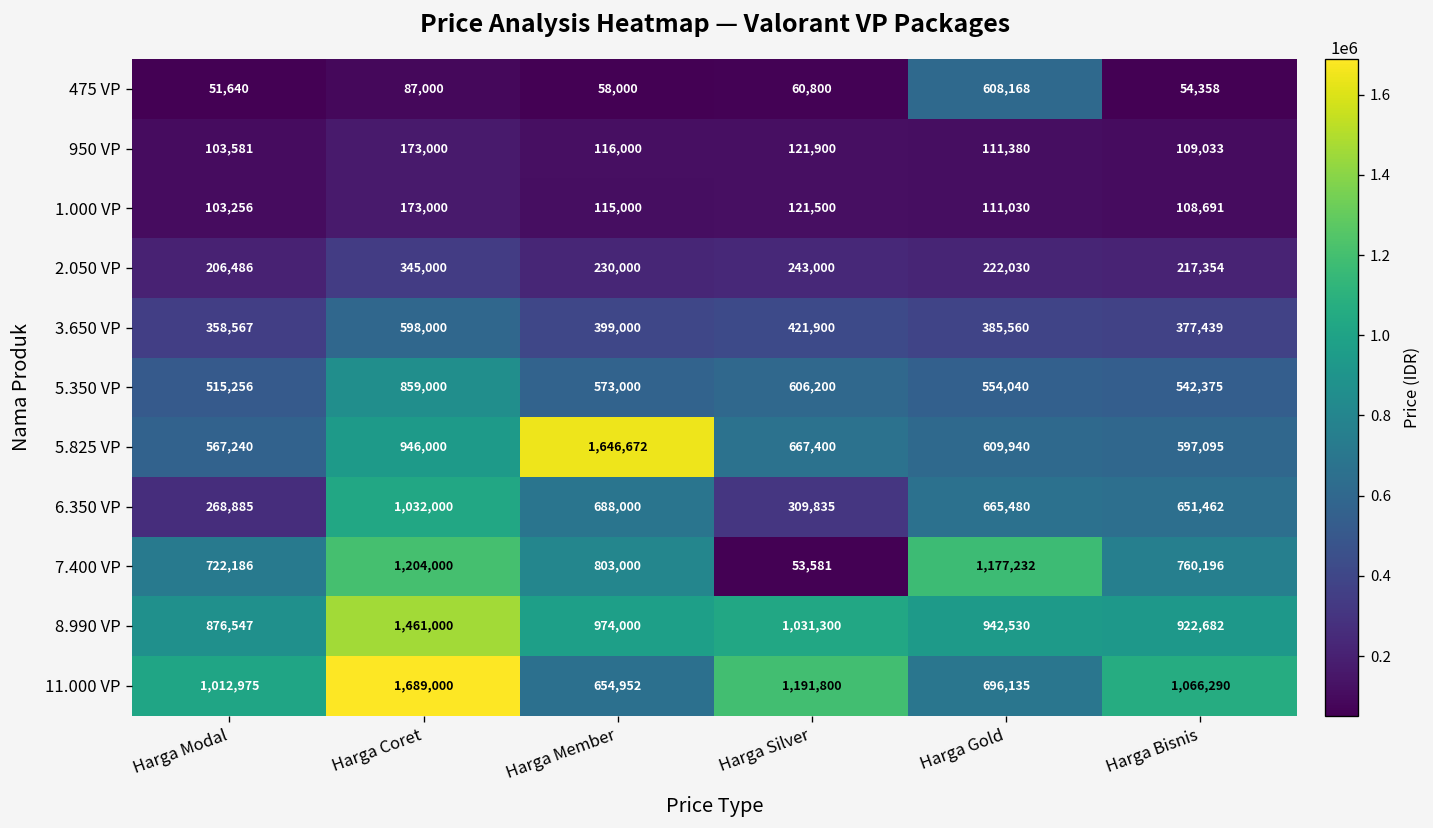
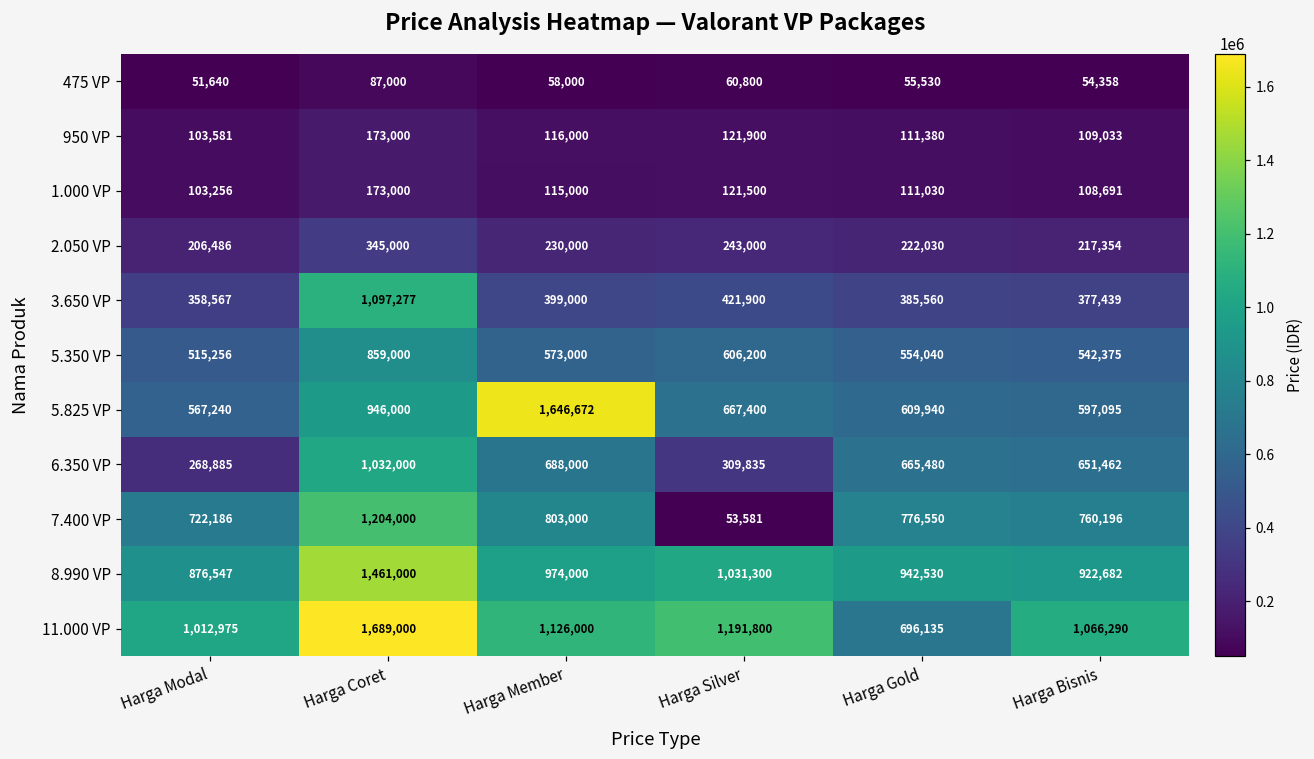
  {
    "475 VP": {
      "Harga Modal": "51,640",
      "Harga Coret": "87,000",
      "Harga Member": "58,000",
      "Harga Silver": "60,800",
-     "Harga Gold": "608,168",
+     "Harga Gold": "55,530",
      "Harga Bisnis": "54,358"
    },
    "950 VP": {
      "Harga Modal": "103,581",
      "Harga Coret": "173,000",
      "Harga Member": "116,000",
      "Harga Silver": "121,900",
      "Harga Gold": "111,380",
      "Harga Bisnis": "109,033"
    },
    "1.000 VP": {
      "Harga Modal": "103,256",
      "Harga Coret": "173,000",
      "Harga Member": "115,000",
      "Harga Silver": "121,500",
      "Harga Gold": "111,030",
      "Harga Bisnis": "108,691"
    },
    "2.050 VP": {
      "Harga Modal": "206,486",
      "Harga Coret": "345,000",
      "Harga Member": "230,000",
      "Harga Silver": "243,000",
      "Harga Gold": "222,030",
      "Harga Bisnis": "217,354"
    },
    "3.650 VP": {
      "Harga Modal": "358,567",
-     "Harga Coret": "598,000",
+     "Harga Coret": "1,097,277",
      "Harga Member": "399,000",
      "Harga Silver": "421,900",
      "Harga Gold": "385,560",
      "Harga Bisnis": "377,439"
    },
    "5.350 VP": {
      "Harga Modal": "515,256",
      "Harga Coret": "859,000",
      "Harga Member": "573,000",
      "Harga Silver": "606,200",
      "Harga Gold": "554,040",
      "Harga Bisnis": "542,375"
    },
    "5.825 VP": {
      "Harga Modal": "567,240",
      "Harga Coret": "946,000",
      "Harga Member": "1,646,672",
      "Harga Silver": "667,400",
      "Harga Gold": "609,940",
      "Harga Bisnis": "597,095"
    },
    "6.350 VP": {
      "Harga Modal": "268,885",
      "Harga Coret": "1,032,000",
      "Harga Member": "688,000",
      "Harga Silver": "309,835",
      "Harga Gold": "665,480",
      "Harga Bisnis": "651,462"
    },
    "7.400 VP": {
      "Harga Modal": "722,186",
      "Harga Coret": "1,204,000",
      "Harga Member": "803,000",
      "Harga Silver": "53,581",
-     "Harga Gold": "1,177,232",
+     "Harga Gold": "776,550",
      "Harga Bisnis": "760,196"
    },
    "8.990 VP": {
      "Harga Modal": "876,547",
      "Harga Coret": "1,461,000",
      "Harga Member": "974,000",
      "Harga Silver": "1,031,300",
      "Harga Gold": "942,530",
      "Harga Bisnis": "922,682"
    },
    "11.000 VP": {
      "Harga Modal": "1,012,975",
      "Harga Coret": "1,689,000",
-     "Harga Member": "654,952",
+     "Harga Member": "1,126,000",
      "Harga Silver": "1,191,800",
      "Harga Gold": "696,135",
      "Harga Bisnis": "1,066,290"
    }
  }
